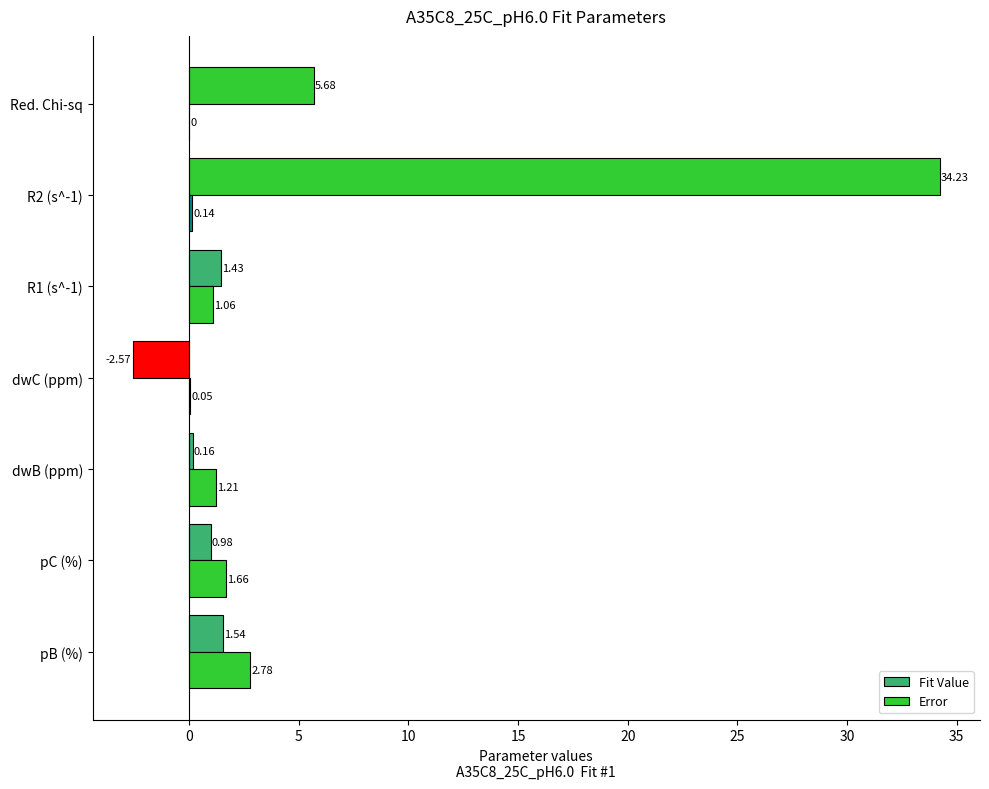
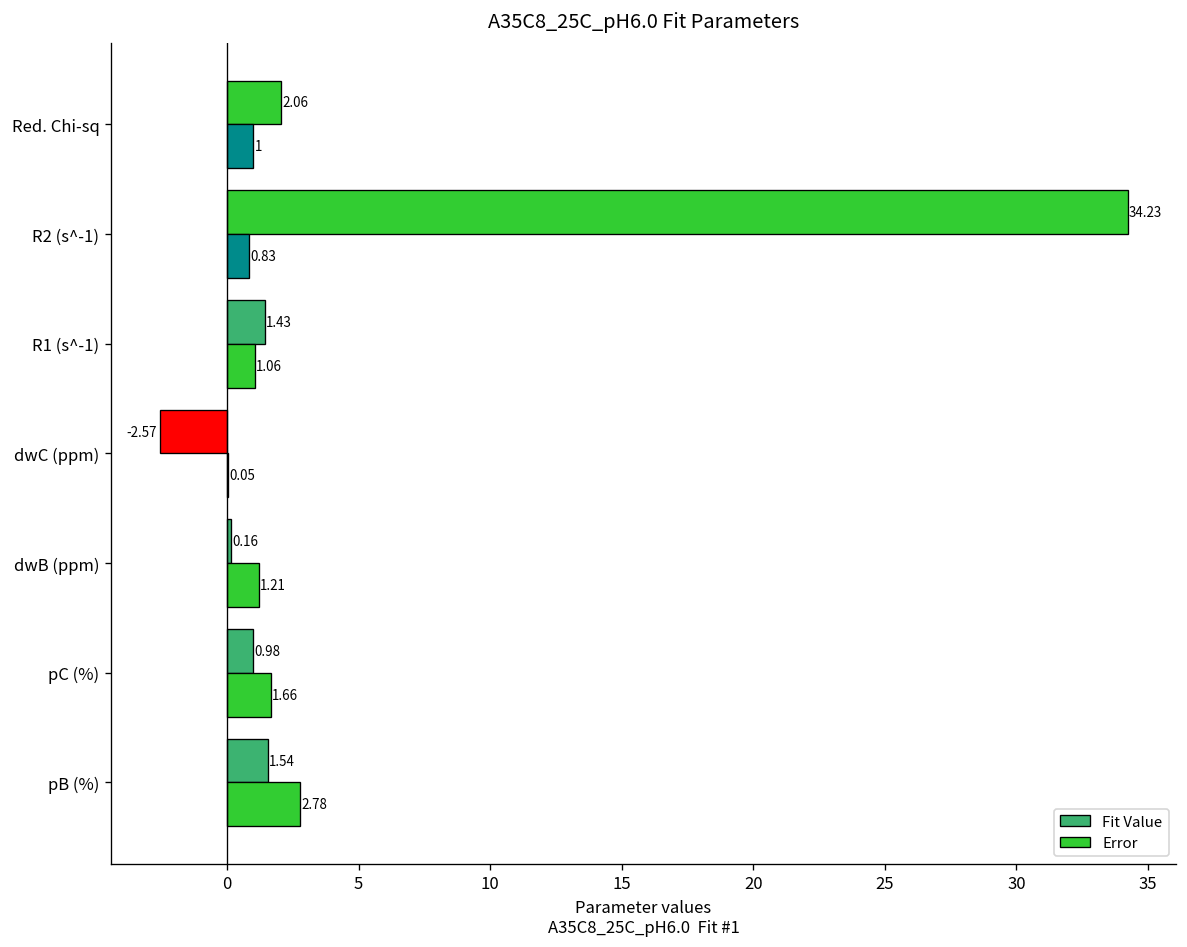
  {
    "Fit Value": {
-     "Red. Chi-sq": 5.68,
+     "Red. Chi-sq": 2.06,
      "R2 (s^-1)": 34.23,
      "R1 (s^-1)": 1.43,
      "dwC (ppm)": -2.57,
      "dwB (ppm)": 0.16,
      "pC (%)": 0.98,
      "pB (%)": 1.54
    },
    "Error": {
-     "Red. Chi-sq": 0,
-     "R2 (s^-1)": 0.14,
+     "Red. Chi-sq": 1,
+     "R2 (s^-1)": 0.83,
      "R1 (s^-1)": 1.06,
      "dwC (ppm)": 0.05,
      "dwB (ppm)": 1.21,
      "pC (%)": 1.66,
      "pB (%)": 2.78
    }
  }
